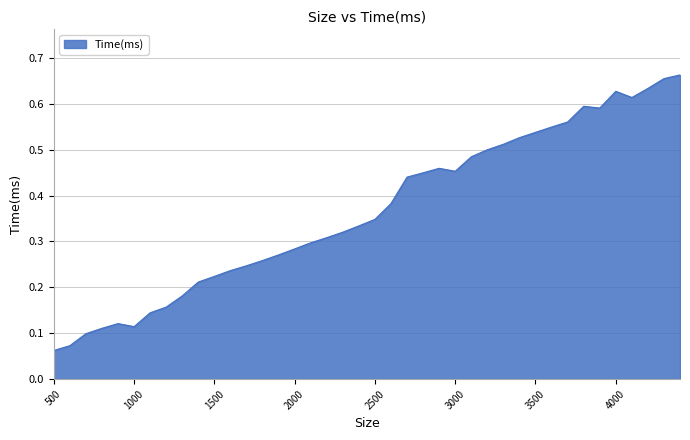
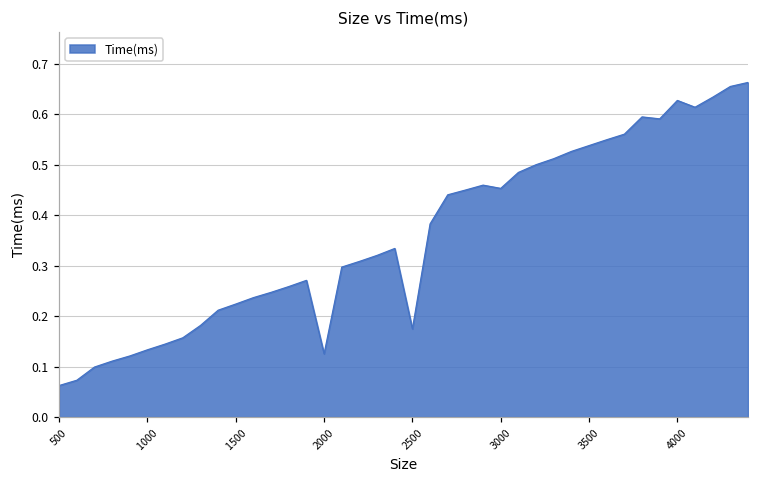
  {
    "500": 0.06,
-   "1000": 0.11,
+   "1000": 0.13,
    "1500": 0.22,
-   "2000": 0.28,
-   "2500": 0.35,
+   "2000": 0.13,
+   "2500": 0.17,
    "3000": 0.45,
    "3500": 0.54,
    "4000": 0.63
  }
